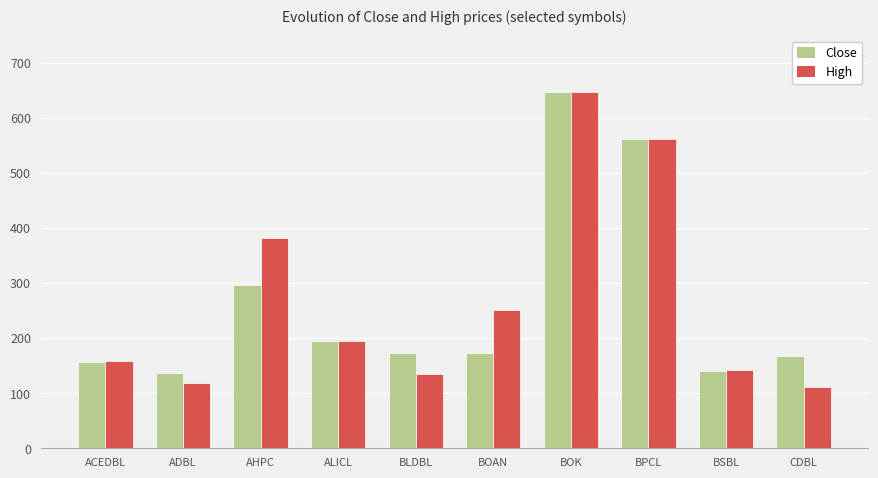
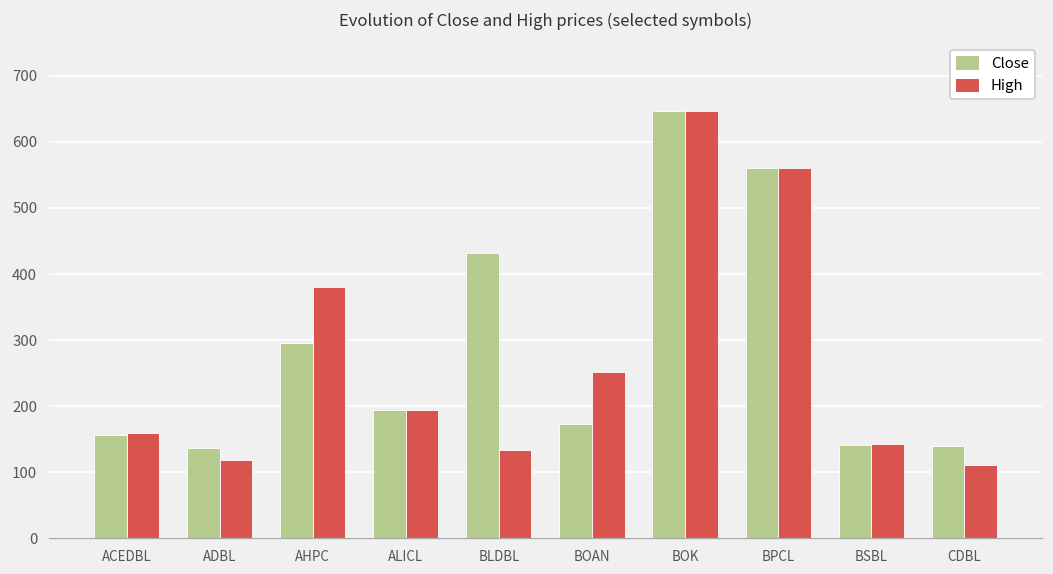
  {
    "Close": {
      "ACEDBL": 160,
      "ADBL": 140,
      "AHPC": 300,
      "ALICL": 190,
-     "BLDBL": 170,
+     "BLDBL": 430,
      "BOAN": 170,
      "BOK": 650,
      "BPCL": 560,
      "BSBL": 140,
-     "CDBL": 170
+     "CDBL": 140
    },
    "High": {
      "ACEDBL": 160,
      "ADBL": 120,
      "AHPC": 380,
      "ALICL": 190,
      "BLDBL": 130,
      "BOAN": 250,
      "BOK": 650,
      "BPCL": 560,
      "BSBL": 140,
      "CDBL": 110
    }
  }
